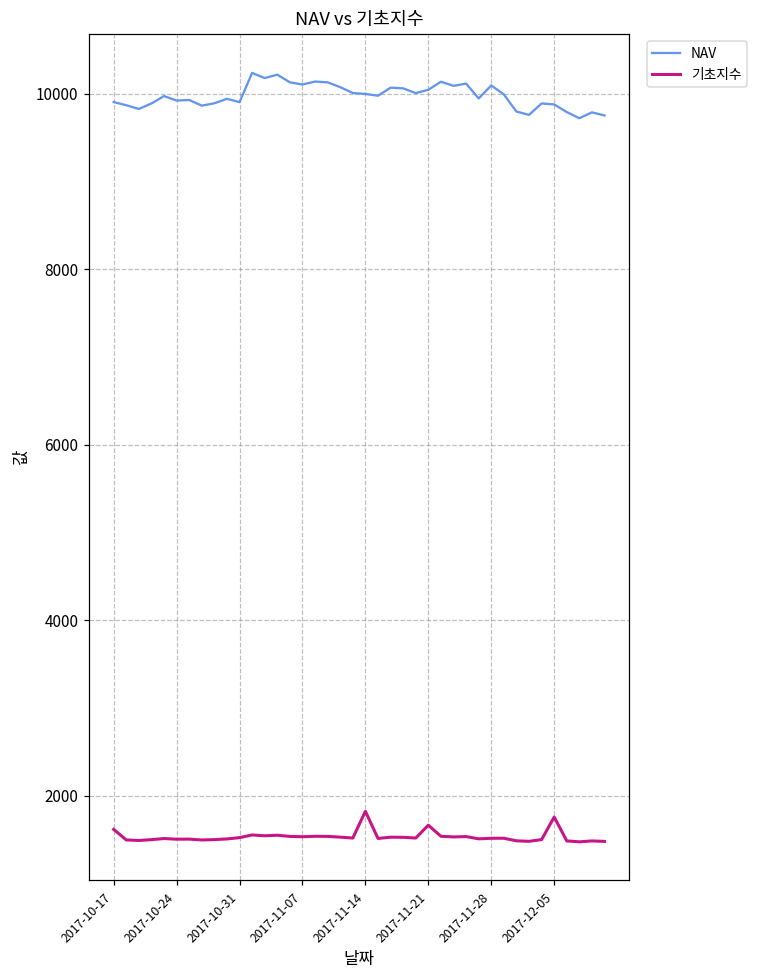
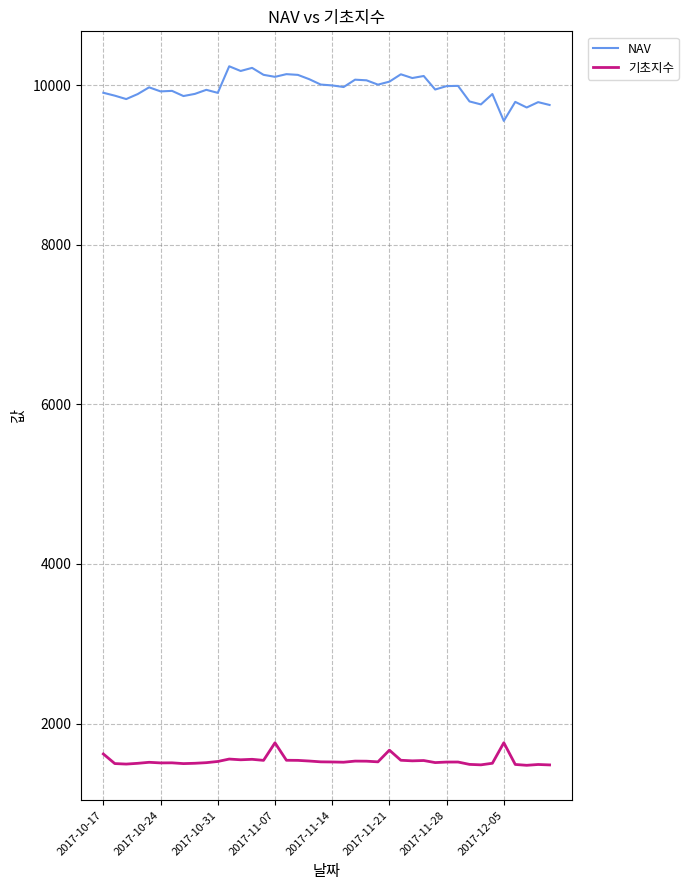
  {
    "NAV": {
      "2017-10-17": 9900,
      "2017-10-24": 9900,
      "2017-10-31": 9900,
      "2017-11-07": 10100,
      "2017-11-14": 10000,
      "2017-11-21": 10000,
-     "2017-11-28": 10100,
-     "2017-12-05": 9900
+     "2017-11-28": 10000,
+     "2017-12-05": 9600
    },
    "기초지수": {
      "2017-10-17": 1600,
      "2017-10-24": 1500,
      "2017-10-31": 1500,
-     "2017-11-07": 1500,
-     "2017-11-14": 1800,
+     "2017-11-07": 1800,
+     "2017-11-14": 1500,
      "2017-11-21": 1700,
      "2017-11-28": 1500,
      "2017-12-05": 1800
    }
  }
